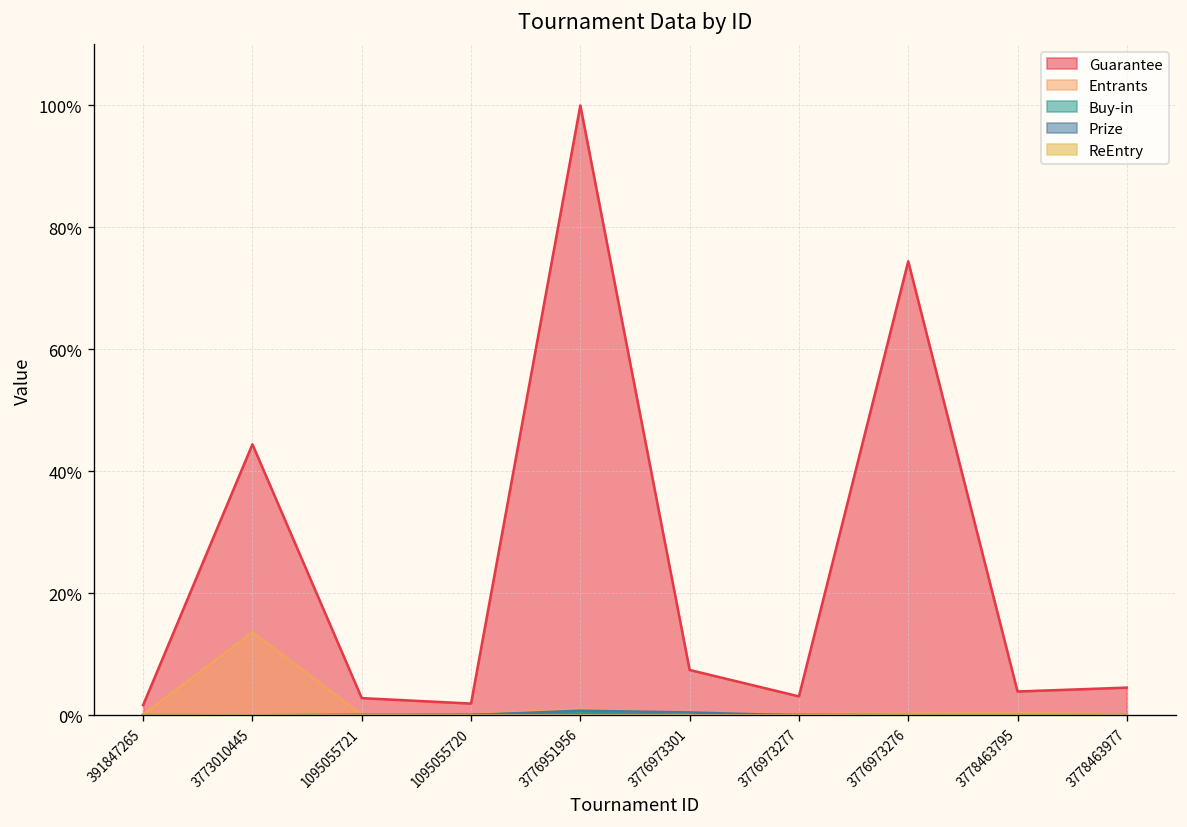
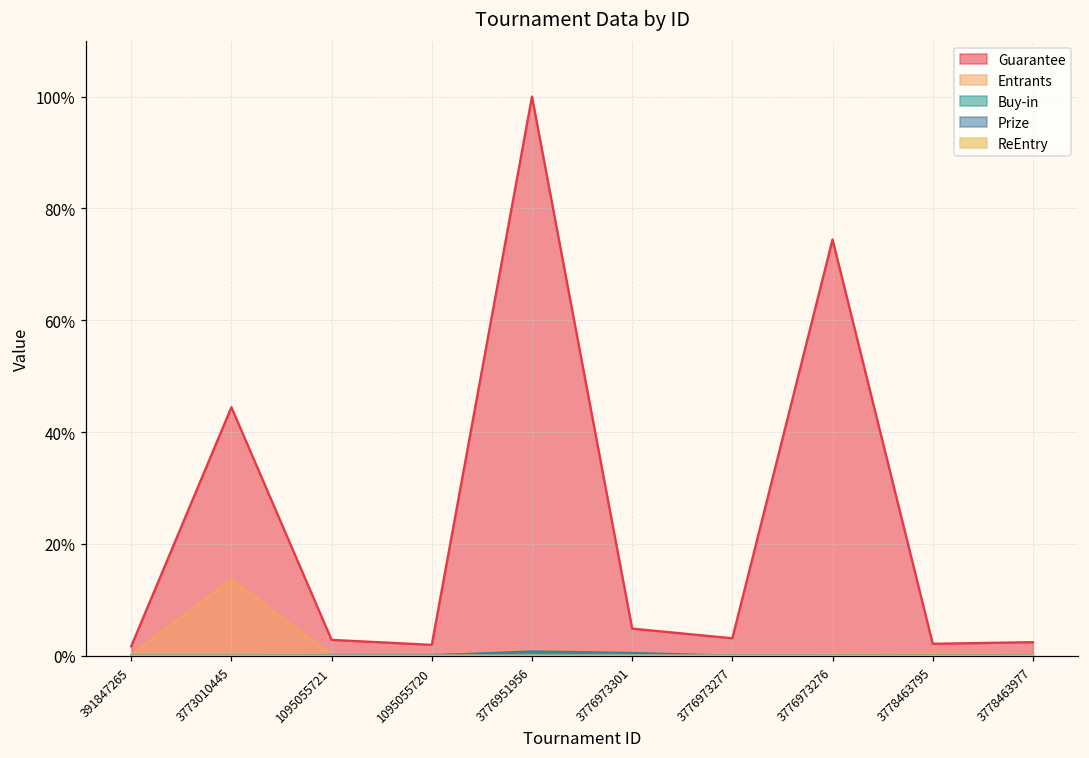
  {
    "Guarantee": {
      "391847265": "2%",
      "3773010445": "44%",
      "1095055721": "3%",
      "1095055720": "2%",
      "3776951956": "100%",
-     "3776973301": "7%",
+     "3776973301": "5%",
      "3776973277": "3%",
      "3776973276": "74%",
-     "3778463795": "4%",
-     "3778463977": "5%"
+     "3778463795": "2%",
+     "3778463977": "2%"
    }
  }
